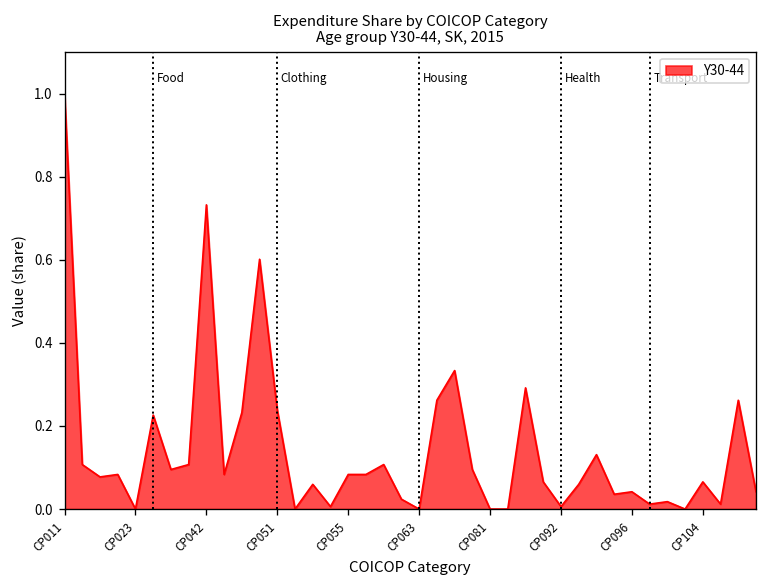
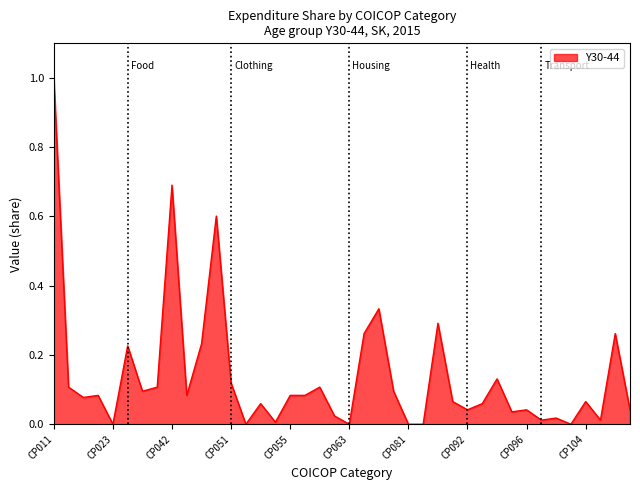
  {
    "CP011": 1.00,
    "CP023": 0.00,
-   "CP042": 0.73,
-   "CP051": 0.24,
+   "CP042": 0.69,
+   "CP051": 0.12,
    "CP055": 0.08,
    "CP063": 0.00,
    "CP081": 0.00,
-   "CP092": 0.01,
+   "CP092": 0.04,
    "CP096": 0.04,
    "CP104": 0.07
  }
